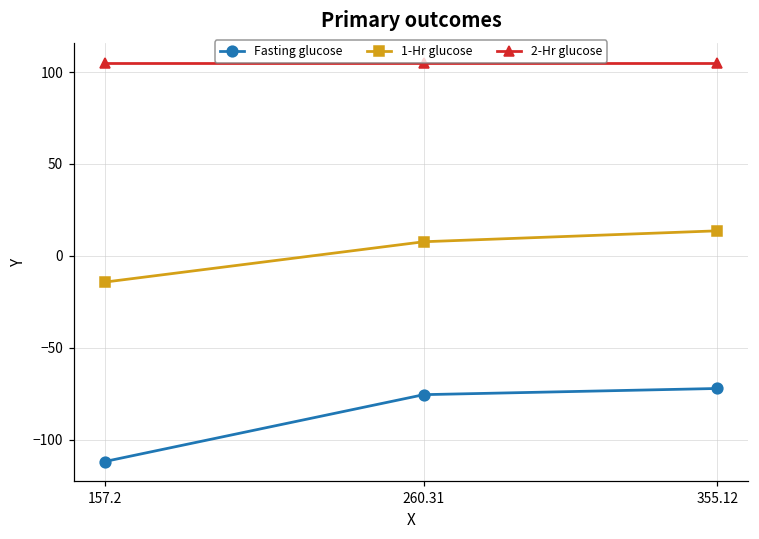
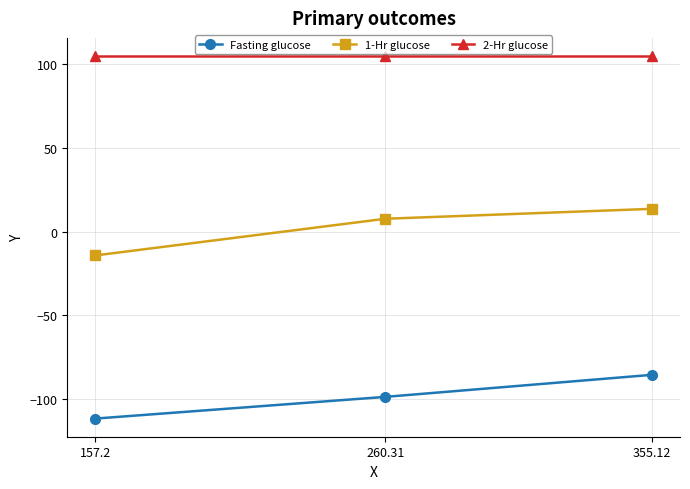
  {
    "Fasting glucose": {
      "157.2": -112,
-     "260.31": -76,
-     "355.12": -72
+     "260.31": -99,
+     "355.12": -86
    },
    "1-Hr glucose": {
      "157.2": -14,
      "260.31": 8,
      "355.12": 14
    },
    "2-Hr glucose": {
      "157.2": 105,
      "260.31": 105,
      "355.12": 105
    }
  }
